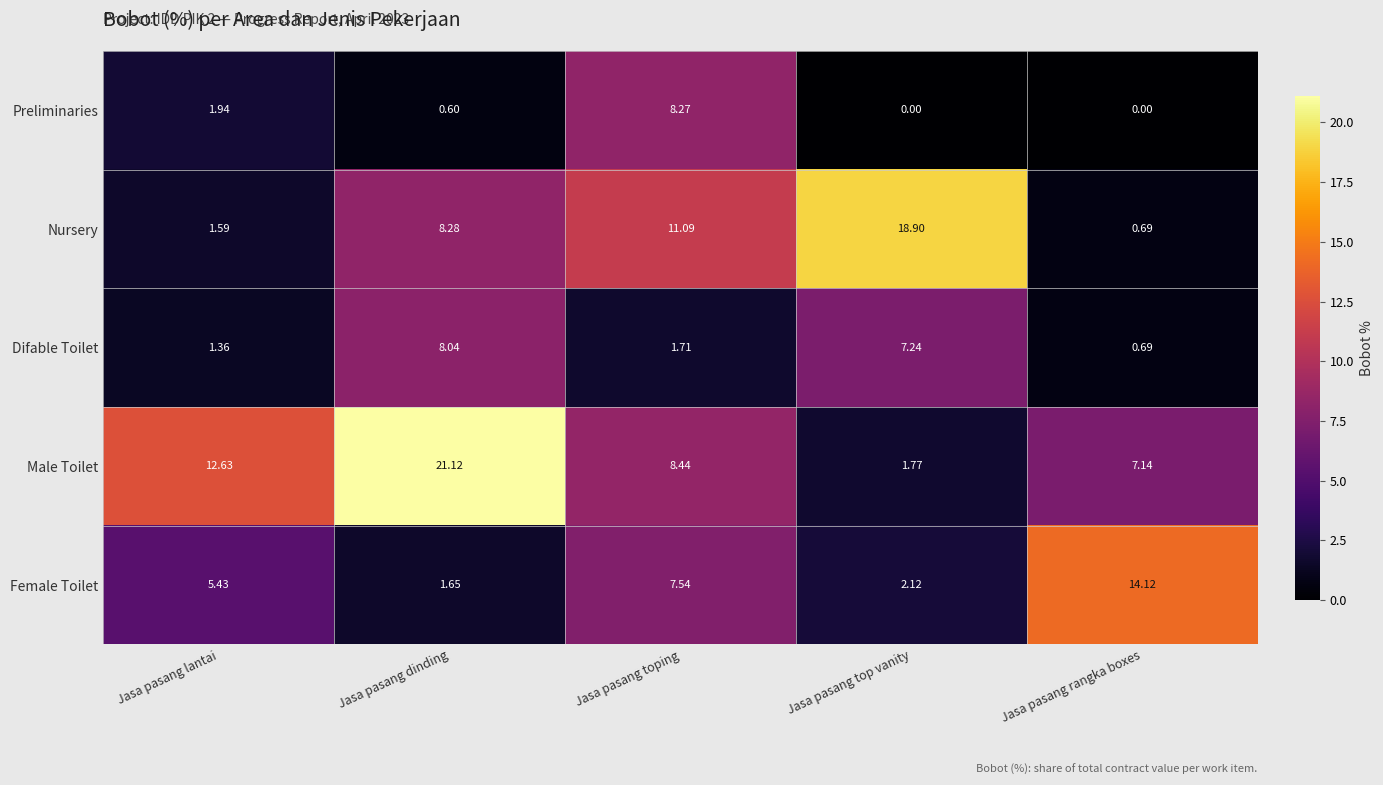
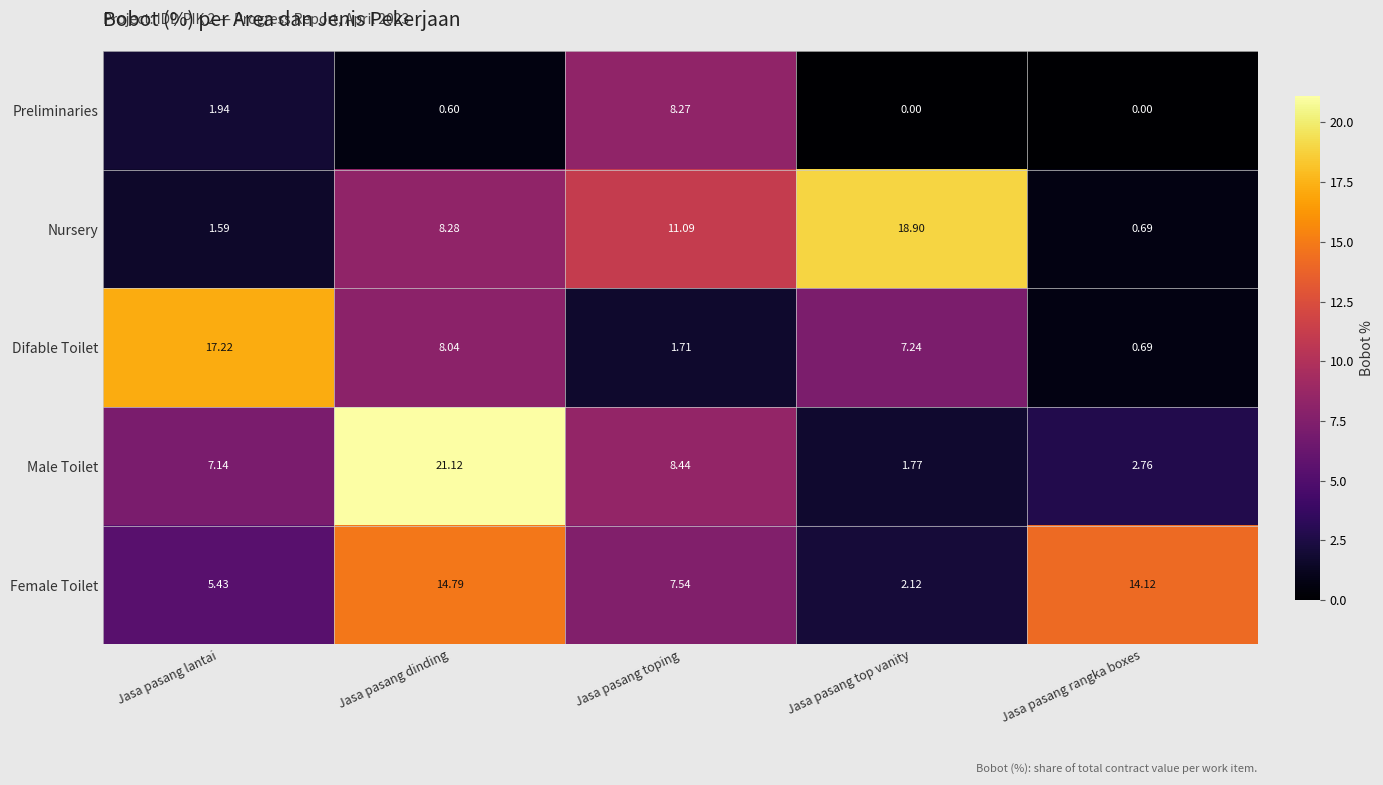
  {
    "Preliminaries": {
      "Jasa pasang lantai": 1.94,
      "Jasa pasang dinding": 0.60,
      "Jasa pasang toping": 8.27,
      "Jasa pasang top vanity": 0.00,
      "Jasa pasang rangka boxes": 0.00
    },
    "Nursery": {
      "Jasa pasang lantai": 1.59,
      "Jasa pasang dinding": 8.28,
      "Jasa pasang toping": 11.09,
      "Jasa pasang top vanity": 18.90,
      "Jasa pasang rangka boxes": 0.69
    },
    "Difable Toilet": {
-     "Jasa pasang lantai": 1.36,
+     "Jasa pasang lantai": 17.22,
      "Jasa pasang dinding": 8.04,
      "Jasa pasang toping": 1.71,
      "Jasa pasang top vanity": 7.24,
      "Jasa pasang rangka boxes": 0.69
    },
    "Male Toilet": {
-     "Jasa pasang lantai": 12.63,
+     "Jasa pasang lantai": 7.14,
      "Jasa pasang dinding": 21.12,
      "Jasa pasang toping": 8.44,
      "Jasa pasang top vanity": 1.77,
-     "Jasa pasang rangka boxes": 7.14
+     "Jasa pasang rangka boxes": 2.76
    },
    "Female Toilet": {
      "Jasa pasang lantai": 5.43,
-     "Jasa pasang dinding": 1.65,
+     "Jasa pasang dinding": 14.79,
      "Jasa pasang toping": 7.54,
      "Jasa pasang top vanity": 2.12,
      "Jasa pasang rangka boxes": 14.12
    }
  }
